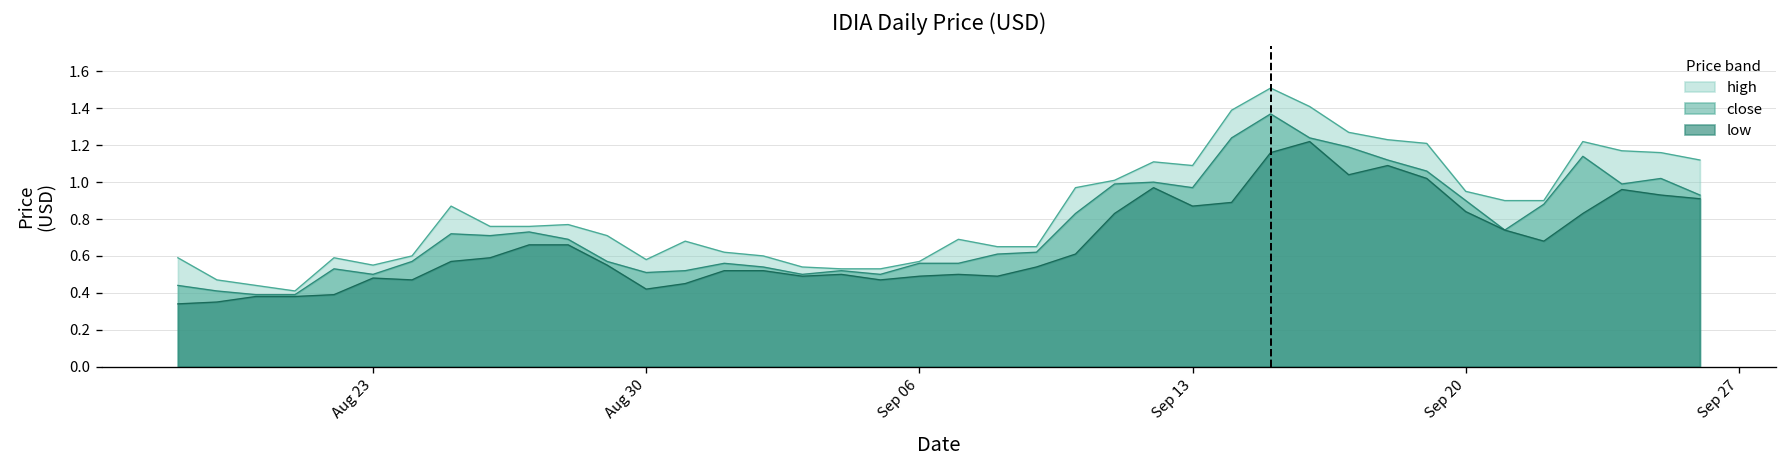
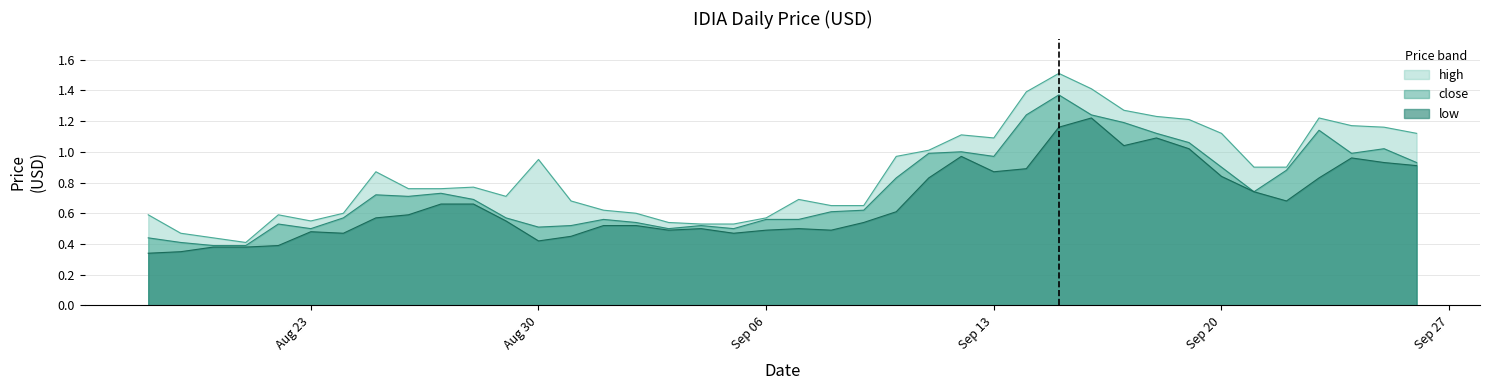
  {
    "high": {
      "Aug 23": 0.55,
-     "Aug 30": 0.58,
+     "Aug 30": 0.95,
      "Sep 13": 1.09,
-     "Sep 20": 0.95
+     "Sep 20": 1.12
    }
  }
